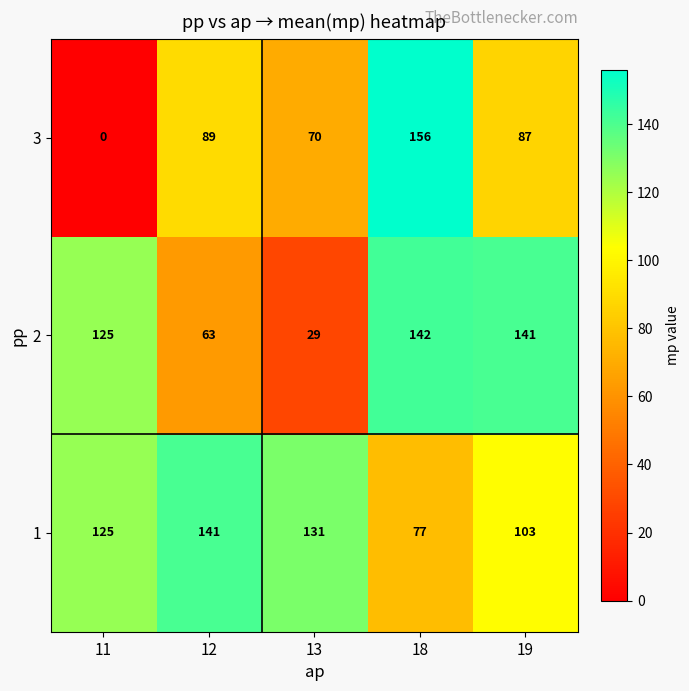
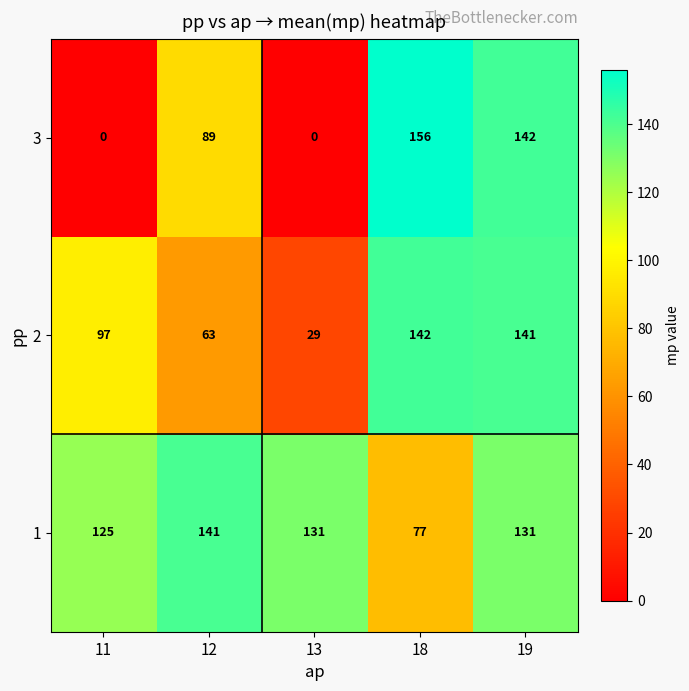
  {
    "3": {
      "11": 0,
      "12": 89,
-     "13": 70,
+     "13": 0,
      "18": 156,
-     "19": 87
+     "19": 142
    },
    "2": {
-     "11": 125,
+     "11": 97,
      "12": 63,
      "13": 29,
      "18": 142,
      "19": 141
    },
    "1": {
      "11": 125,
      "12": 141,
      "13": 131,
      "18": 77,
-     "19": 103
+     "19": 131
    }
  }
